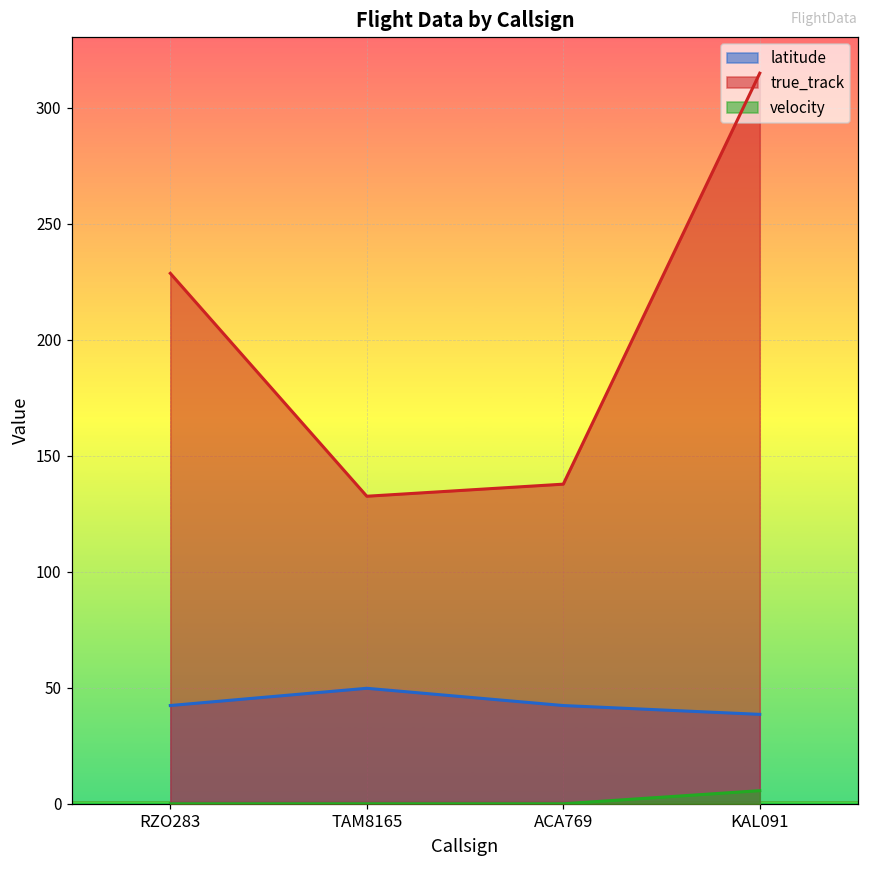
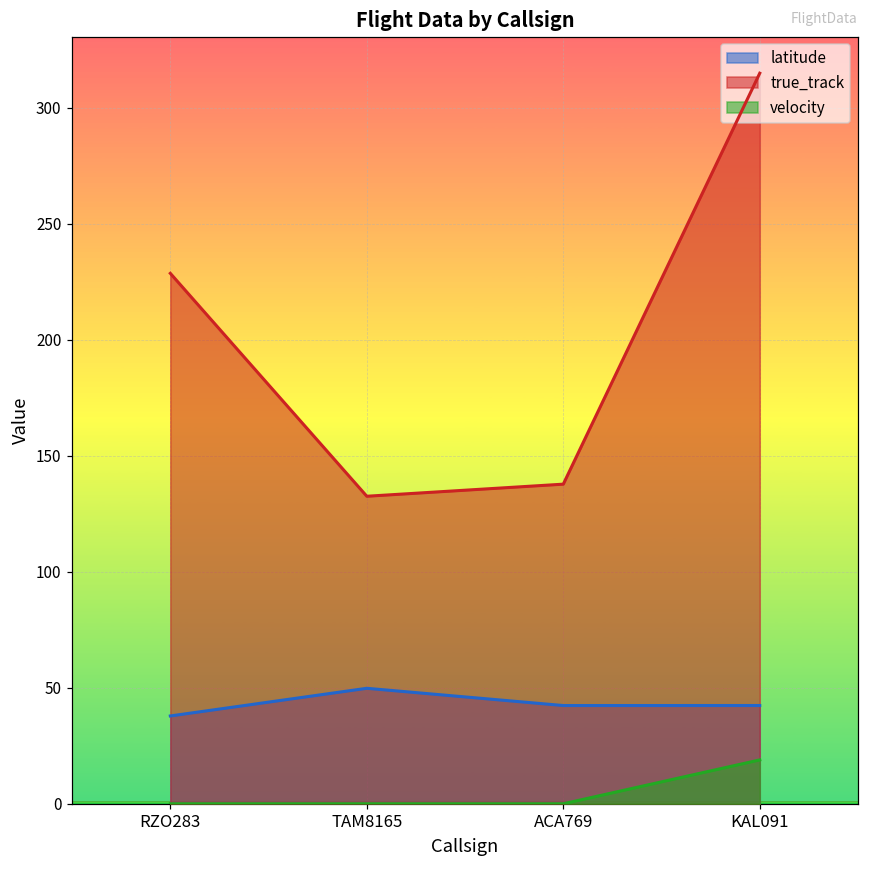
  {
    "latitude": {
-     "RZO283": 42,
+     "RZO283": 38,
      "TAM8165": 50,
      "ACA769": 42,
-     "KAL091": 39
+     "KAL091": 42
    },
    "true_track": {
      "RZO283": 229,
      "TAM8165": 133,
      "ACA769": 138
    },
    "velocity": {
      "RZO283": 0,
      "TAM8165": 0,
      "ACA769": 0,
-     "KAL091": 6
+     "KAL091": 19
    }
  }
